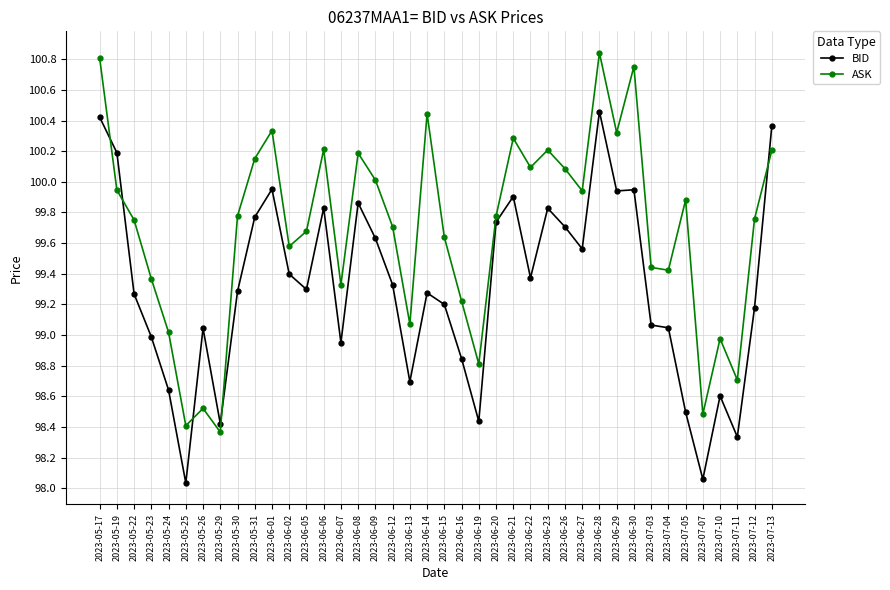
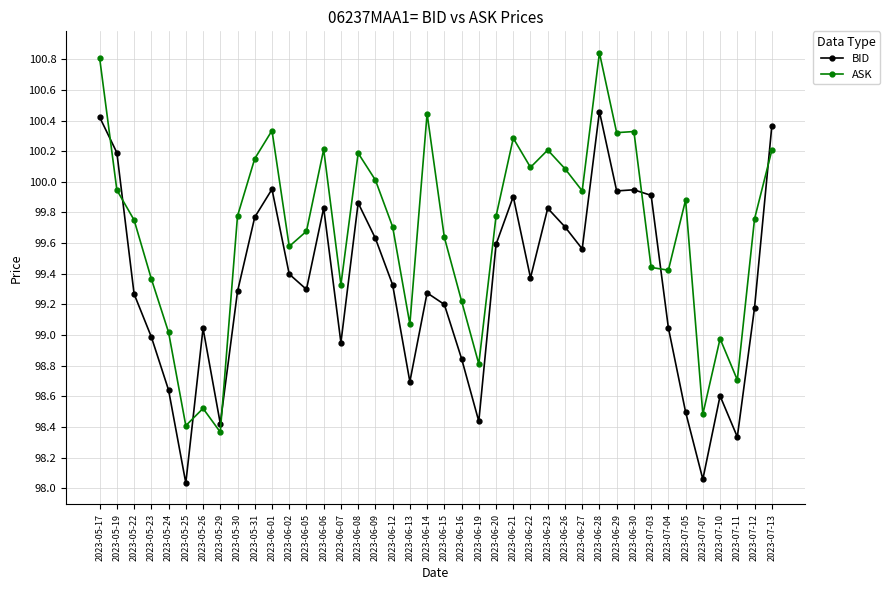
  {
    "BID": {
      "2023-05-17": 100.42,
      "2023-05-19": 100.19,
      "2023-05-22": 99.27,
      "2023-05-23": 98.99,
      "2023-05-24": 98.64,
      "2023-05-25": 98.03,
      "2023-05-26": 99.04,
      "2023-05-29": 98.42,
      "2023-05-30": 99.28,
      "2023-05-31": 99.77,
      "2023-06-01": 99.95,
      "2023-06-02": 99.40,
      "2023-06-05": 99.30,
      "2023-06-06": 99.83,
      "2023-06-07": 98.95,
      "2023-06-08": 99.86,
      "2023-06-09": 99.63,
      "2023-06-12": 99.33,
      "2023-06-13": 98.70,
      "2023-06-14": 99.28,
      "2023-06-15": 99.20,
      "2023-06-16": 98.85,
      "2023-06-19": 98.44,
-     "2023-06-20": 99.74,
+     "2023-06-20": 99.59,
      "2023-06-21": 99.90,
      "2023-06-22": 99.37,
      "2023-06-23": 99.83,
      "2023-06-26": 99.71,
      "2023-06-27": 99.56,
      "2023-06-28": 100.46,
      "2023-06-29": 99.94,
      "2023-06-30": 99.95,
-     "2023-07-03": 99.07,
+     "2023-07-03": 99.91,
      "2023-07-04": 99.05,
      "2023-07-05": 98.50,
      "2023-07-07": 98.06,
      "2023-07-10": 98.60,
      "2023-07-11": 98.34,
      "2023-07-12": 99.18,
      "2023-07-13": 100.36
    },
    "ASK": {
      "2023-05-17": 100.81,
      "2023-05-19": 99.95,
      "2023-05-22": 99.75,
      "2023-05-23": 99.37,
      "2023-05-24": 99.02,
      "2023-05-25": 98.41,
      "2023-05-26": 98.52,
      "2023-05-29": 98.37,
      "2023-05-30": 99.78,
      "2023-05-31": 100.15,
      "2023-06-01": 100.33,
      "2023-06-02": 99.58,
      "2023-06-05": 99.68,
      "2023-06-06": 100.21,
      "2023-06-07": 99.33,
      "2023-06-08": 100.19,
      "2023-06-09": 100.01,
      "2023-06-12": 99.71,
      "2023-06-13": 99.07,
      "2023-06-14": 100.44,
      "2023-06-15": 99.64,
      "2023-06-16": 99.22,
      "2023-06-19": 98.81,
      "2023-06-20": 99.78,
      "2023-06-21": 100.28,
      "2023-06-22": 100.09,
      "2023-06-23": 100.21,
      "2023-06-26": 100.09,
      "2023-06-27": 99.94,
      "2023-06-28": 100.84,
      "2023-06-29": 100.32,
-     "2023-06-30": 100.75,
+     "2023-06-30": 100.33,
      "2023-07-03": 99.44,
      "2023-07-04": 99.42,
      "2023-07-05": 99.88,
      "2023-07-07": 98.48,
      "2023-07-10": 98.98,
      "2023-07-11": 98.71,
      "2023-07-12": 99.76,
      "2023-07-13": 100.20
    }
  }
